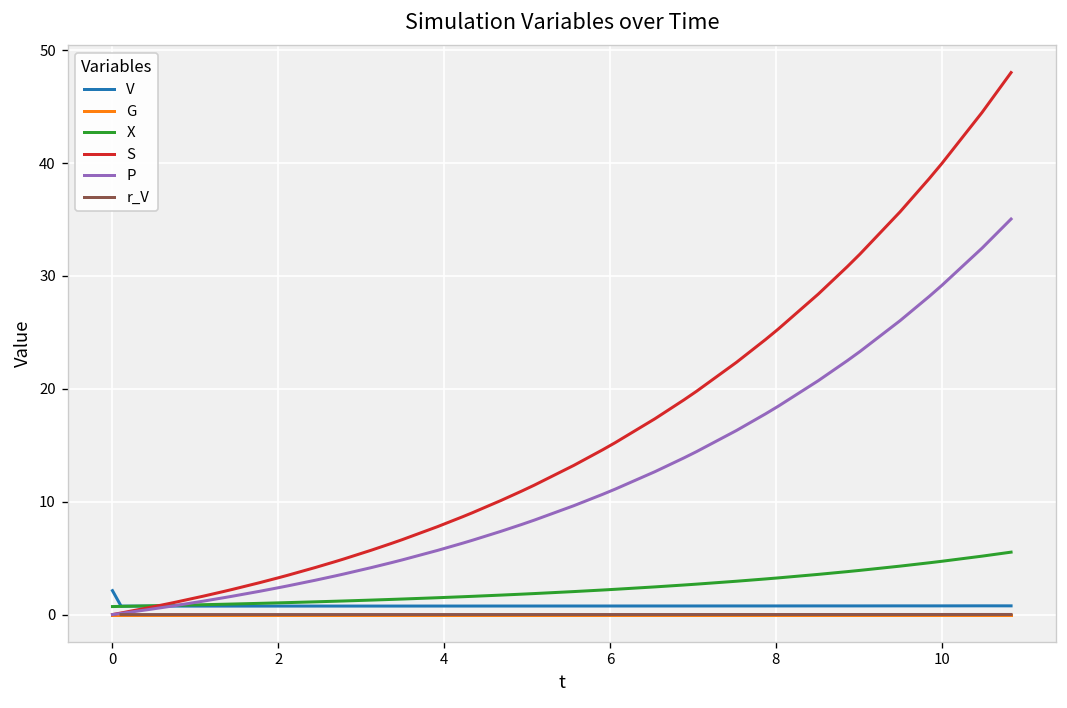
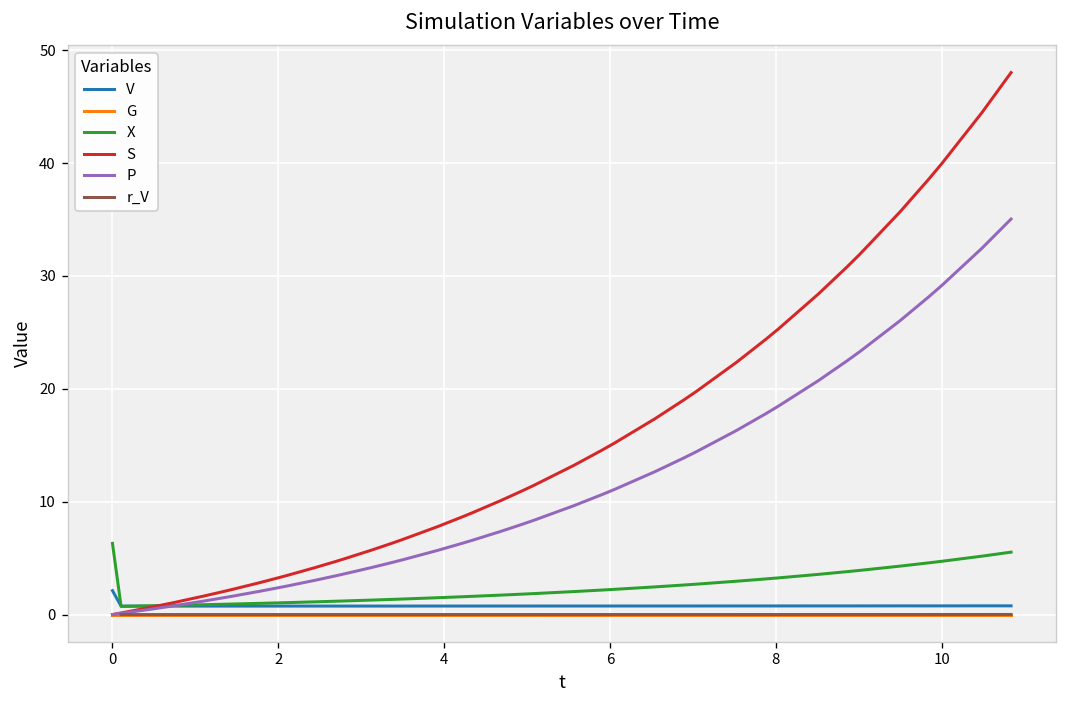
  {
    "V": {
      "0": 2
    },
    "X": {
-     "0": 1
+     "0": 6
    }
  }
